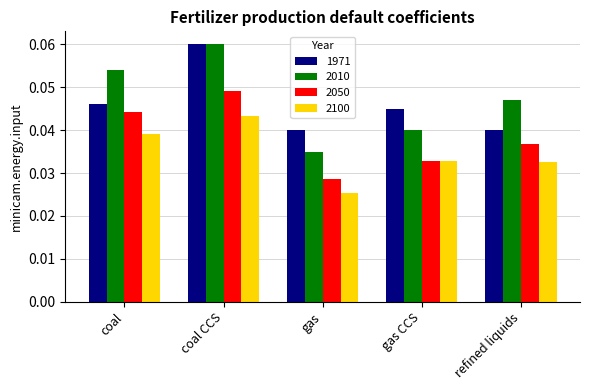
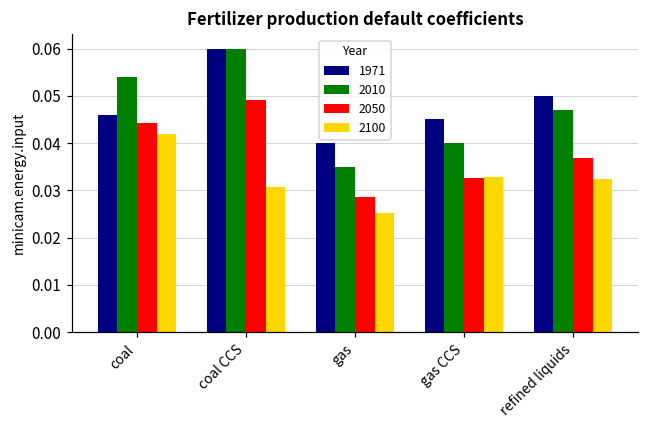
  {
    "1971": {
      "coal": 0.046,
      "coal CCS": 0.06,
      "gas": 0.04,
      "gas CCS": 0.045,
-     "refined liquids": 0.04
+     "refined liquids": 0.05
    },
    "2010": {
      "coal": 0.054,
      "coal CCS": 0.060,
      "gas": 0.035,
      "gas CCS": 0.040,
      "refined liquids": 0.047
    },
    "2050": {
      "coal": 0.044,
      "coal CCS": 0.049,
      "gas": 0.029,
      "gas CCS": 0.033,
      "refined liquids": 0.037
    },
    "2100": {
-     "coal": 0.039,
-     "coal CCS": 0.043,
+     "coal": 0.042,
+     "coal CCS": 0.031,
      "gas": 0.025,
      "gas CCS": 0.033,
      "refined liquids": 0.033
    }
  }
